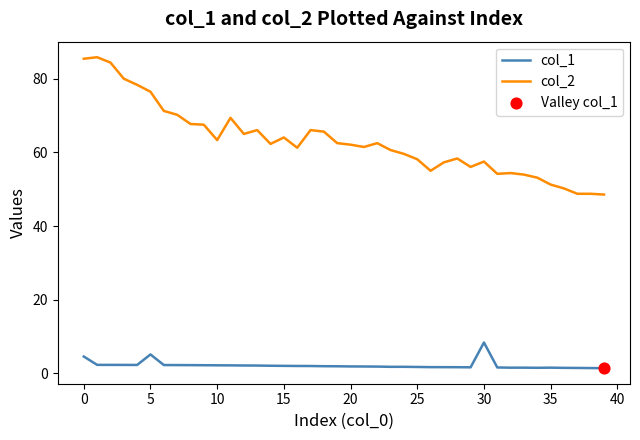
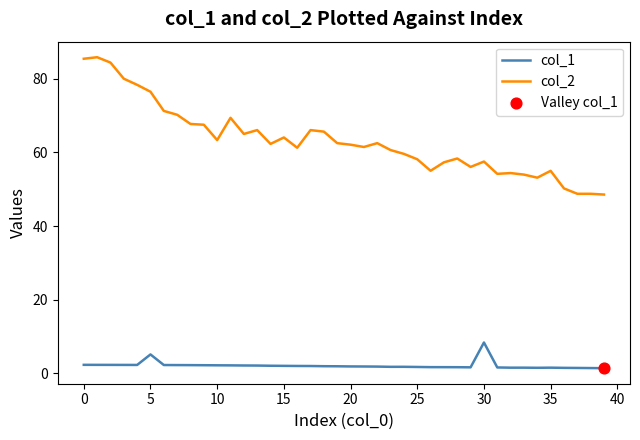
  {
    "col_1": {
-     "0": 5,
+     "0": 2,
      "5": 5,
      "10": 2,
      "15": 2,
      "20": 2,
      "25": 2,
      "30": 8,
      "35": 2
    },
    "col_2": {
      "0": 85,
      "5": 76,
      "10": 63,
      "15": 64,
      "20": 62,
      "25": 58,
      "30": 58,
-     "35": 51
+     "35": 55
    }
  }
